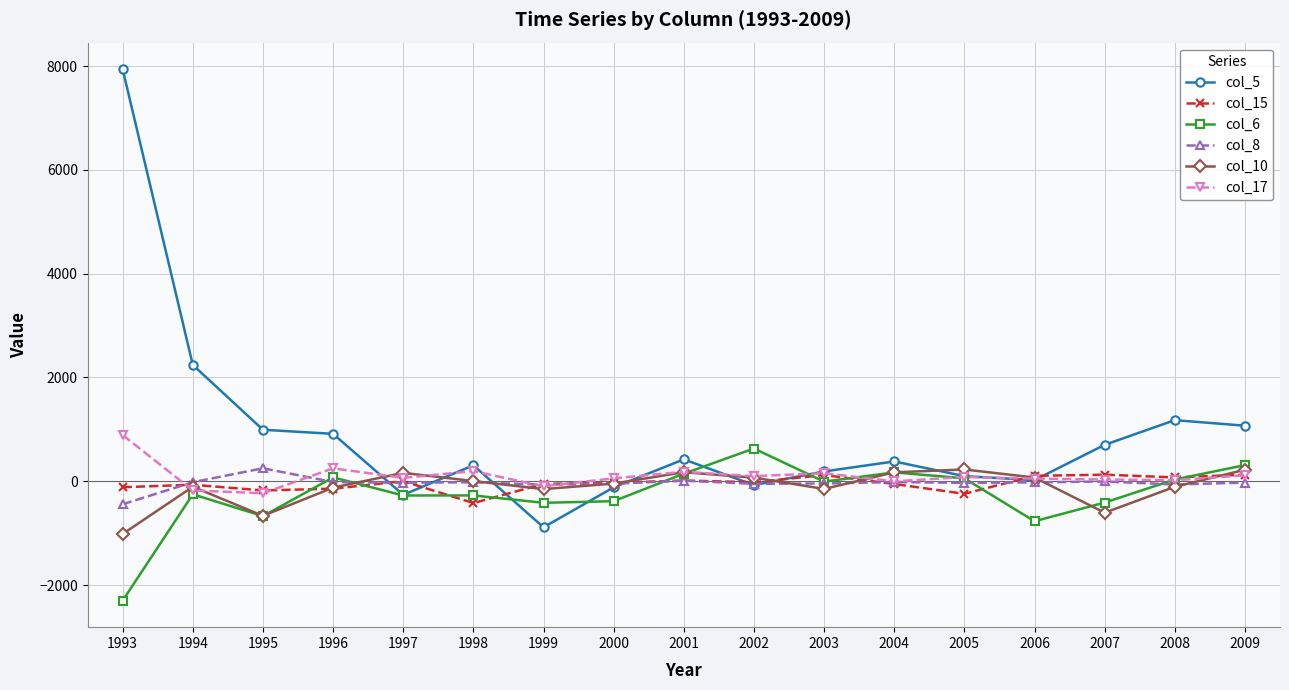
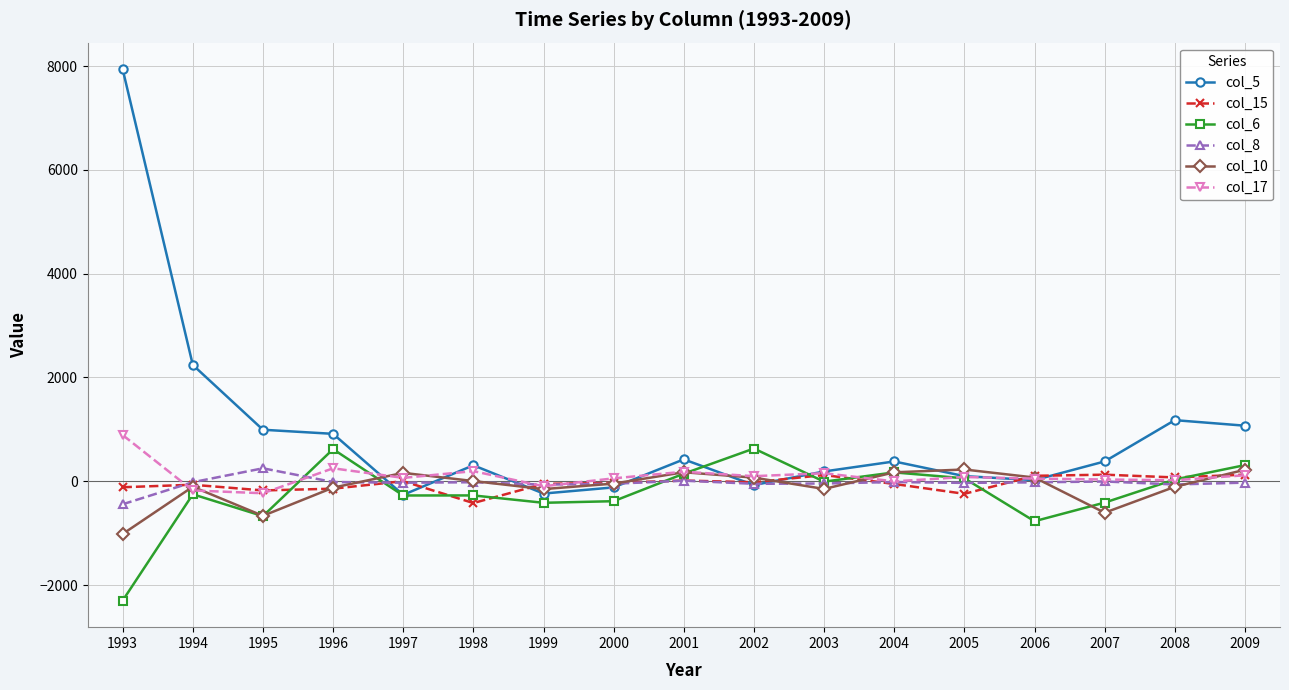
  {
    "col_5": {
      "1993": 7900,
      "1994": 2200,
      "1995": 1000,
      "1996": 900,
      "1998": 300,
-     "1999": -900,
+     "1999": -200,
      "2000": -100,
      "2001": 400,
      "2004": 400,
-     "2007": 700,
+     "2007": 400,
      "2008": 1200,
      "2009": 1100
    },
    "col_15": {
      "1993": -100,
      "1995": -200,
      "1998": -400,
      "2005": -200,
      "2007": 100
    },
    "col_6": {
      "1993": -2300,
      "1994": -300,
-     "1996": 100,
+     "1996": 600,
      "1998": -300,
      "1999": -400,
      "2000": -400,
      "2002": 600,
      "2006": -800,
      "2007": -400,
      "2009": 300
    },
    "col_8": {
      "1993": -400,
      "1995": 300,
      "1996": 0,
      "2005": 0,
      "2009": 0
    },
    "col_10": {
      "1993": -1000,
      "1997": 200,
      "1999": -200,
      "2003": -100,
      "2005": 200,
      "2007": -600,
      "2009": 200
    },
    "col_17": {
      "1993": 900,
      "1994": -200,
      "1995": -200,
      "1996": 300,
      "1997": 100,
      "1998": 200,
      "2000": 100
    }
  }
